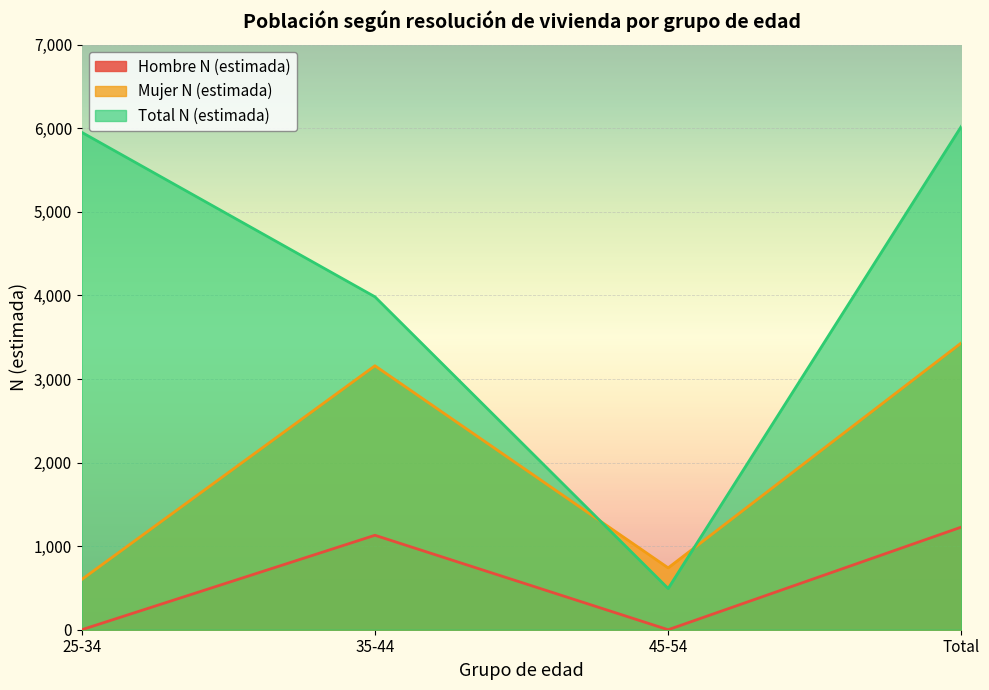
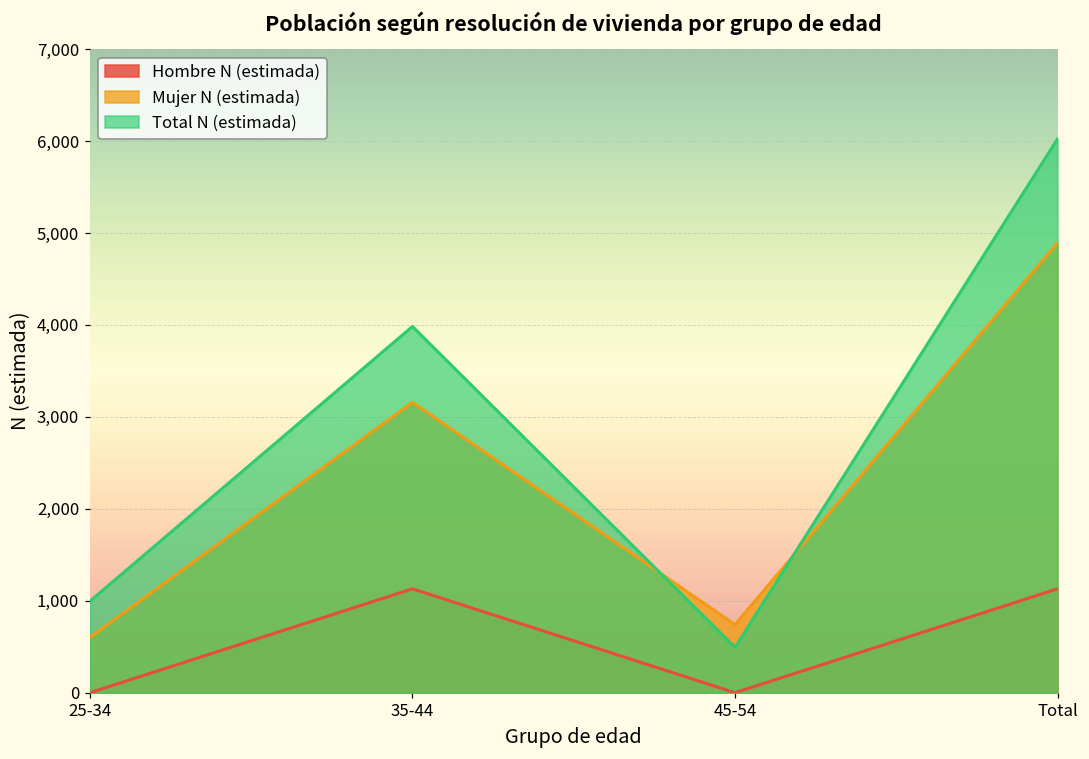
  {
    "Hombre N (estimada)": {
      "25-34": "0",
      "35-44": "1,100",
      "45-54": "0",
-     "Total": "1,200"
+     "Total": "1,100"
    },
    "Mujer N (estimada)": {
      "25-34": "600",
      "35-44": "3,200",
      "45-54": "700",
-     "Total": "3,400"
+     "Total": "4,900"
    },
    "Total N (estimada)": {
-     "25-34": "6,000",
+     "25-34": "1,000",
      "35-44": "4,000",
      "45-54": "500",
      "Total": "6,000"
    }
  }
